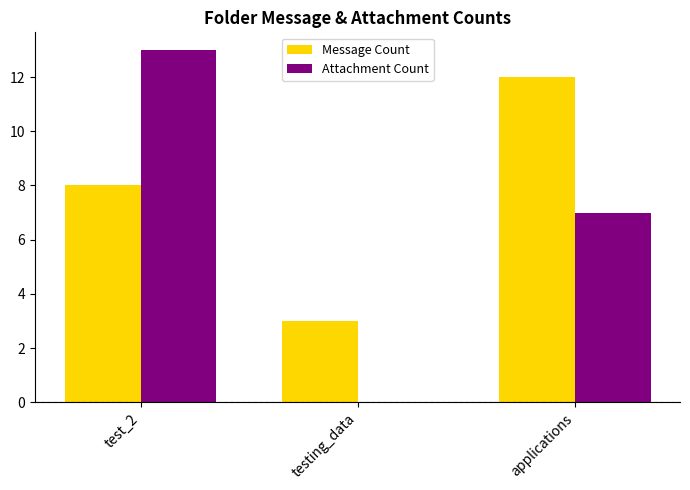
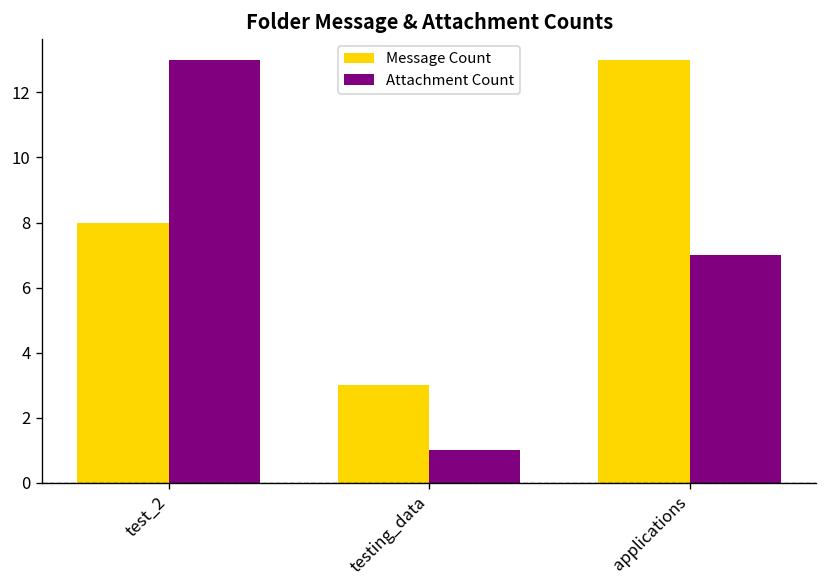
  {
    "Message Count": {
      "test_2": 8,
      "testing_data": 3,
-     "applications": 12
+     "applications": 13
    },
    "Attachment Count": {
      "test_2": 13,
-     "testing_data": 0,
+     "testing_data": 1,
      "applications": 7
    }
  }
